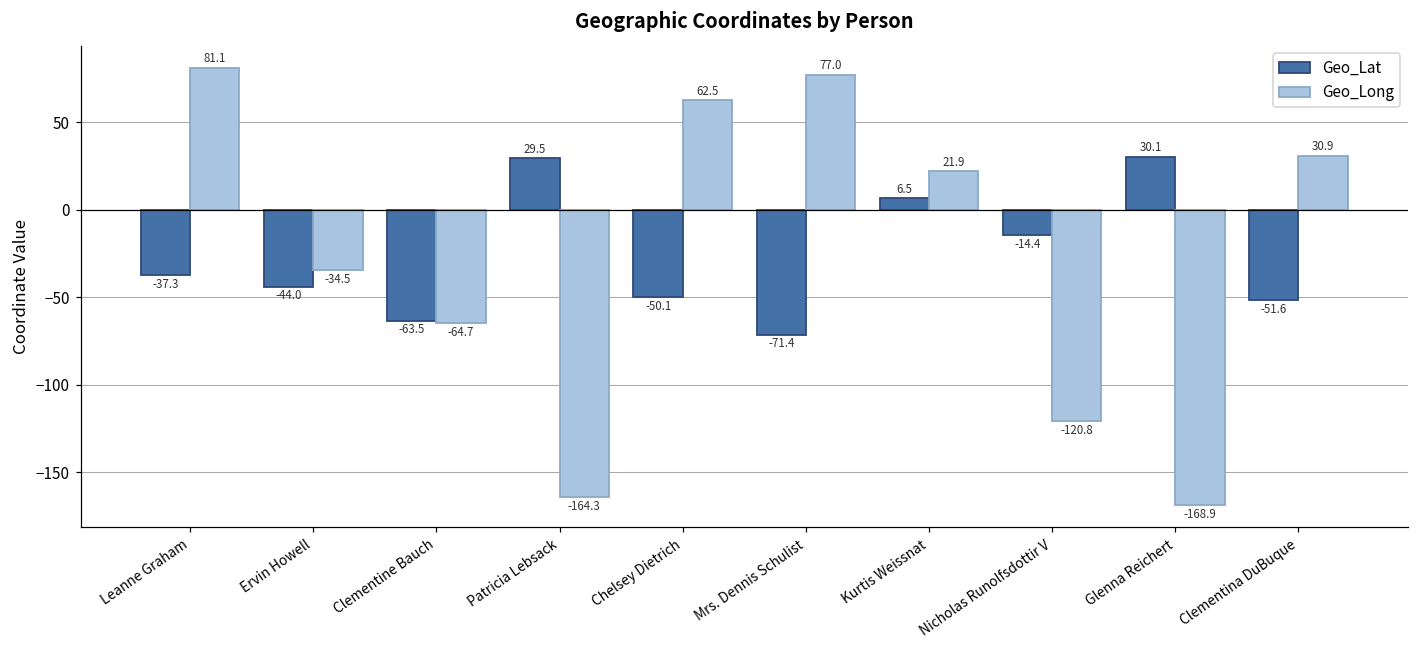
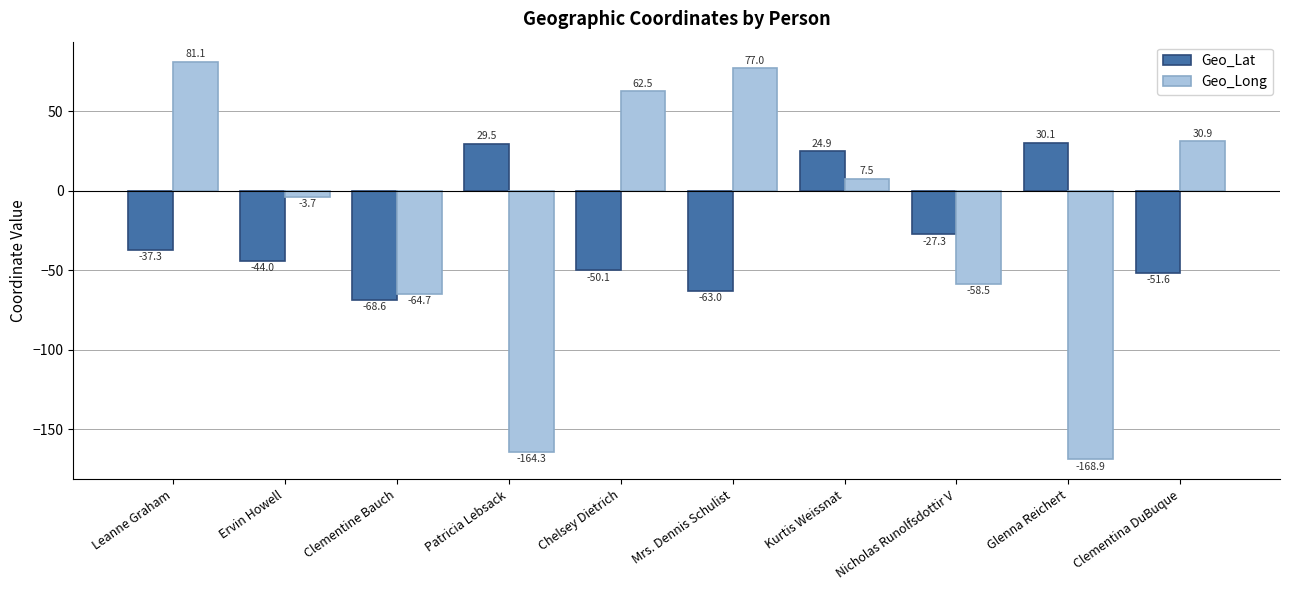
  {
    "Geo_Lat": {
      "Leanne Graham": -37.3,
      "Ervin Howell": -44.0,
-     "Clementine Bauch": -63.5,
+     "Clementine Bauch": -68.6,
      "Patricia Lebsack": 29.5,
      "Chelsey Dietrich": -50.1,
-     "Mrs. Dennis Schulist": -71.4,
-     "Kurtis Weissnat": 6.5,
-     "Nicholas Runolfsdottir V": -14.4,
+     "Mrs. Dennis Schulist": -63.0,
+     "Kurtis Weissnat": 24.9,
+     "Nicholas Runolfsdottir V": -27.3,
      "Glenna Reichert": 30.1,
      "Clementina DuBuque": -51.6
    },
    "Geo_Long": {
      "Leanne Graham": 81.1,
-     "Ervin Howell": -34.5,
+     "Ervin Howell": -3.7,
      "Clementine Bauch": -64.7,
      "Patricia Lebsack": -164.3,
      "Chelsey Dietrich": 62.5,
      "Mrs. Dennis Schulist": 77.0,
-     "Kurtis Weissnat": 21.9,
-     "Nicholas Runolfsdottir V": -120.8,
+     "Kurtis Weissnat": 7.5,
+     "Nicholas Runolfsdottir V": -58.5,
      "Glenna Reichert": -168.9,
      "Clementina DuBuque": 30.9
    }
  }
